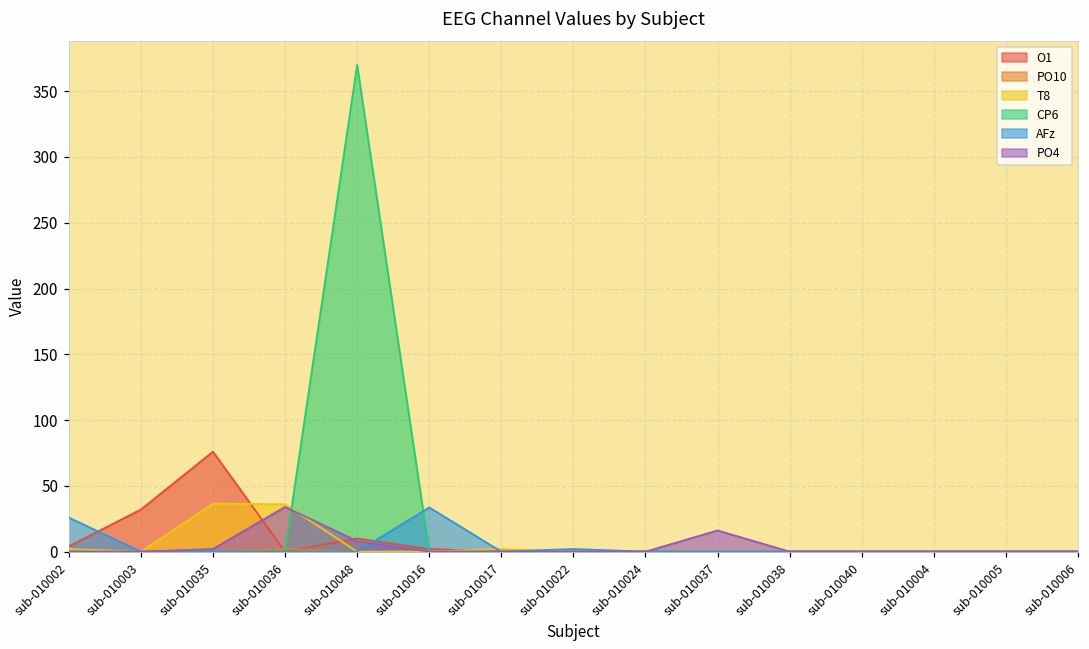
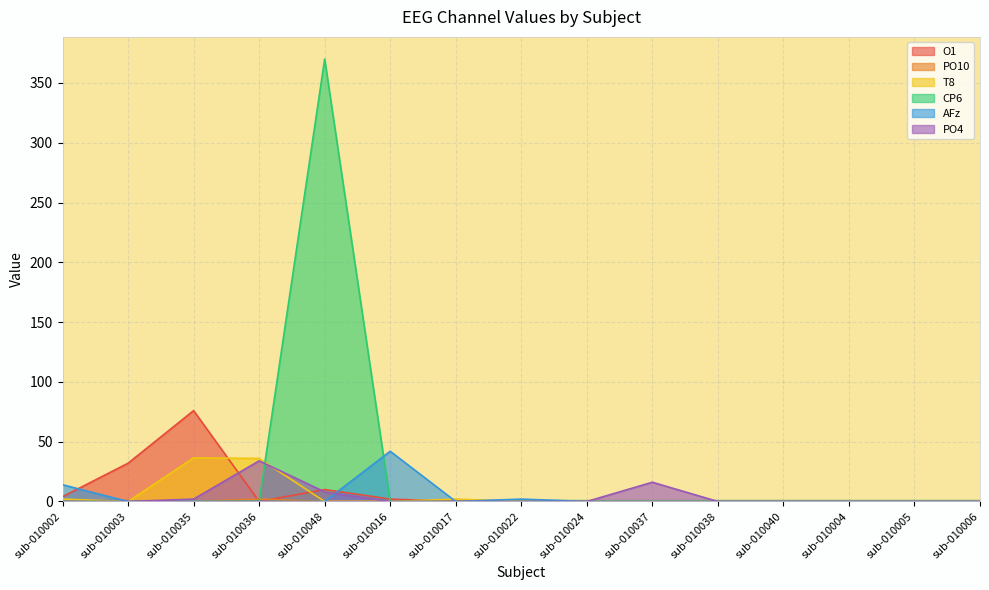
  {
    "T8": {
      "sub-010035": 37
    },
    "CP6": {
      "sub-010048": 370
    },
    "AFz": {
-     "sub-010002": 26,
-     "sub-010016": 34
+     "sub-010002": 14,
+     "sub-010016": 42
    },
    "PO4": {
      "sub-010037": 16
    }
  }
